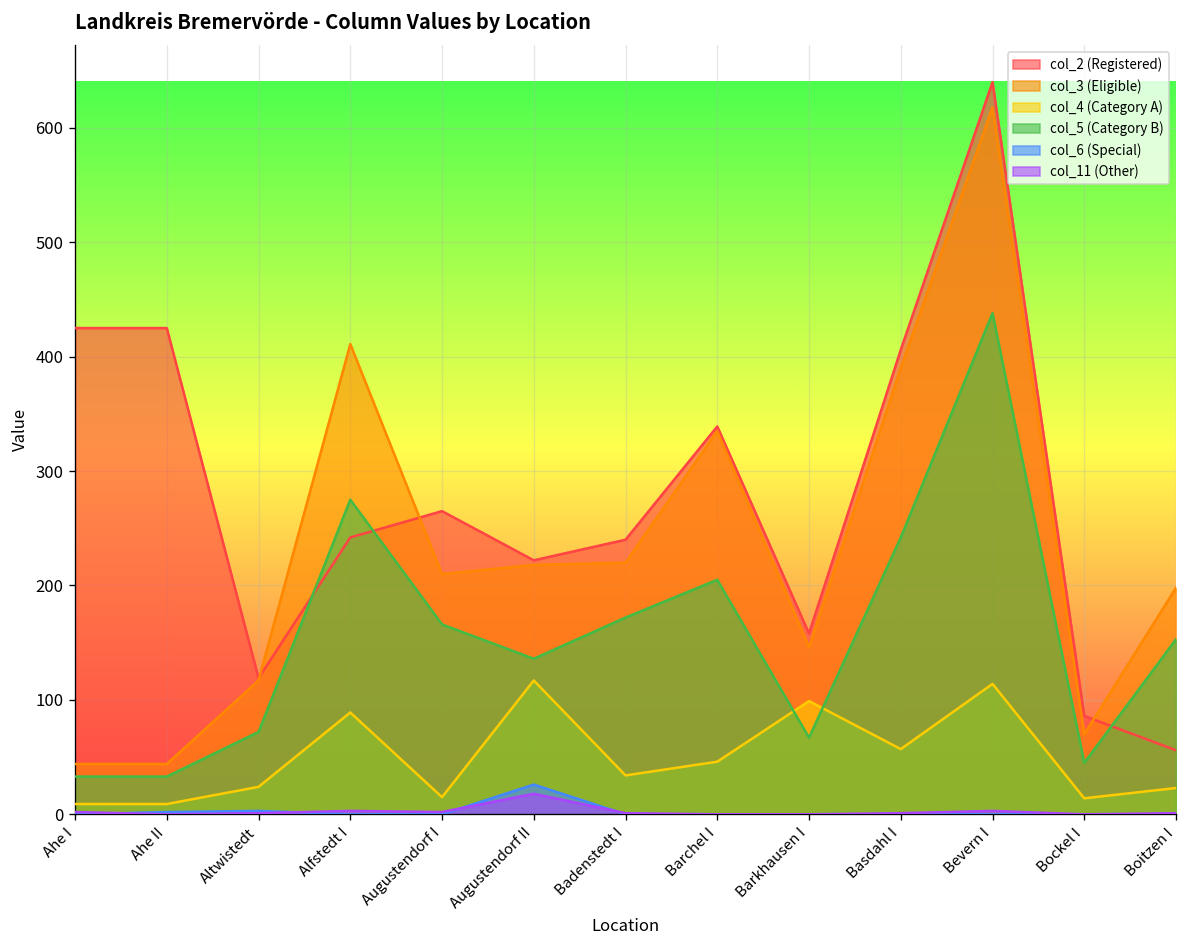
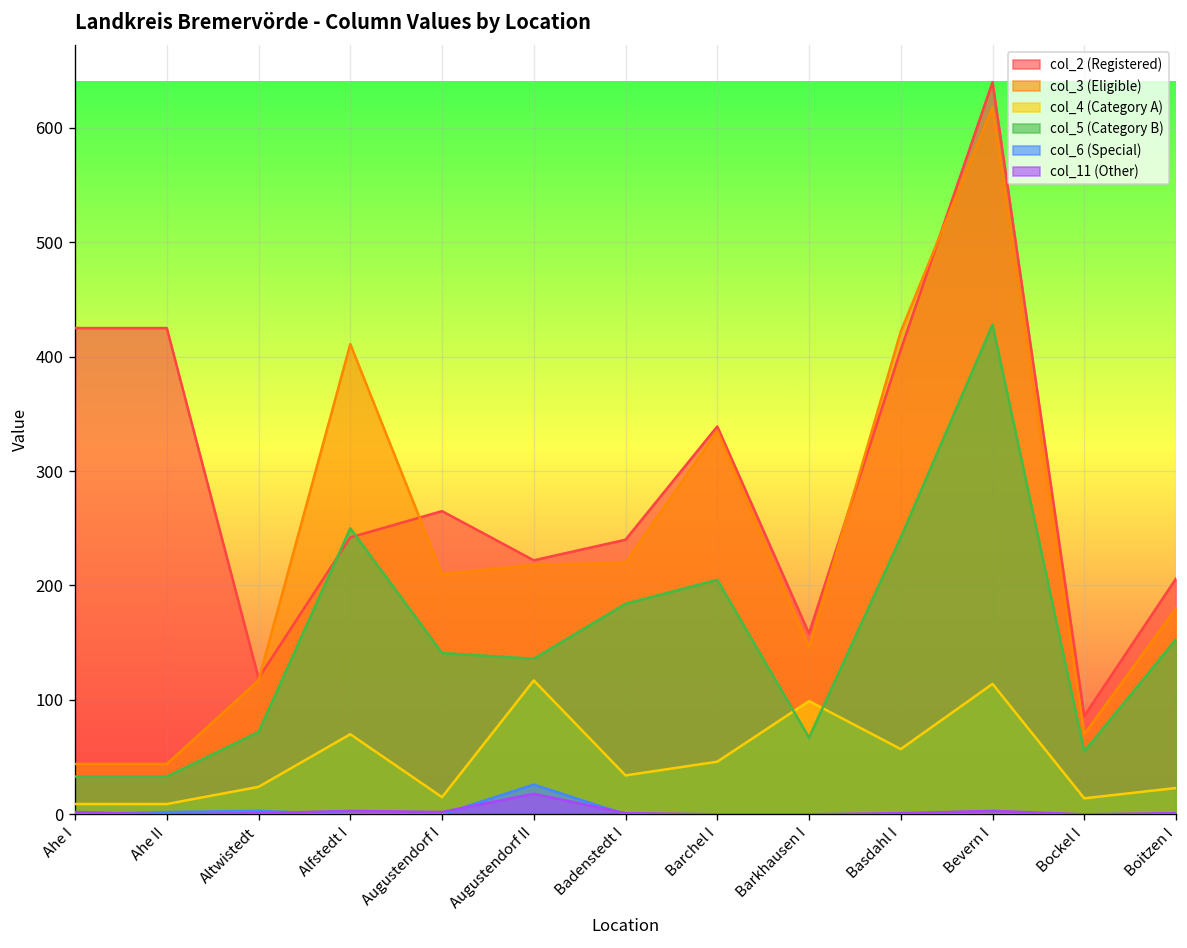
  {
    "col_2 (Registered)": {
      "Ahe I": 430,
      "Ahe II": 430,
      "Alfstedt I": 240,
      "Augustendorf I": 270,
      "Augustendorf II": 220,
      "Badenstedt I": 240,
      "Barchel I": 340,
      "Barkhausen I": 160,
      "Basdahl I": 410,
      "Bevern I": 640,
      "Bockel I": 90,
-     "Boitzen I": 60
+     "Boitzen I": 210
    },
    "col_3 (Eligible)": {
      "Ahe I": 40,
      "Ahe II": 40,
      "Alfstedt I": 410,
      "Augustendorf I": 210,
      "Augustendorf II": 220,
      "Badenstedt I": 220,
      "Barchel I": 340,
      "Barkhausen I": 150,
-     "Basdahl I": 390,
+     "Basdahl I": 420,
      "Bevern I": 620,
      "Bockel I": 70,
-     "Boitzen I": 200
+     "Boitzen I": 180
    },
    "col_4 (Category A)": {
      "Ahe I": 10,
      "Ahe II": 10,
      "Altwistedt": 20,
-     "Alfstedt I": 90,
+     "Alfstedt I": 70,
      "Augustendorf I": 20,
      "Augustendorf II": 120,
      "Badenstedt I": 30,
      "Barchel I": 50,
      "Barkhausen I": 100,
      "Basdahl I": 60,
      "Bevern I": 110,
      "Bockel I": 10,
      "Boitzen I": 20
    },
    "col_5 (Category B)": {
      "Ahe I": 30,
      "Ahe II": 30,
      "Altwistedt": 70,
-     "Alfstedt I": 280,
-     "Augustendorf I": 170,
+     "Alfstedt I": 250,
+     "Augustendorf I": 140,
      "Augustendorf II": 140,
-     "Badenstedt I": 170,
+     "Badenstedt I": 180,
      "Barchel I": 210,
      "Barkhausen I": 70,
      "Basdahl I": 240,
-     "Bevern I": 440,
-     "Bockel I": 50,
+     "Bevern I": 430,
+     "Bockel I": 60,
      "Boitzen I": 150
    },
    "col_6 (Special)": {
      "Alfstedt I": 0,
      "Augustendorf II": 30,
      "Bevern I": 0
    },
    "col_11 (Other)": {
      "Alfstedt I": 0,
      "Augustendorf II": 20,
      "Bevern I": 0
    }
  }
